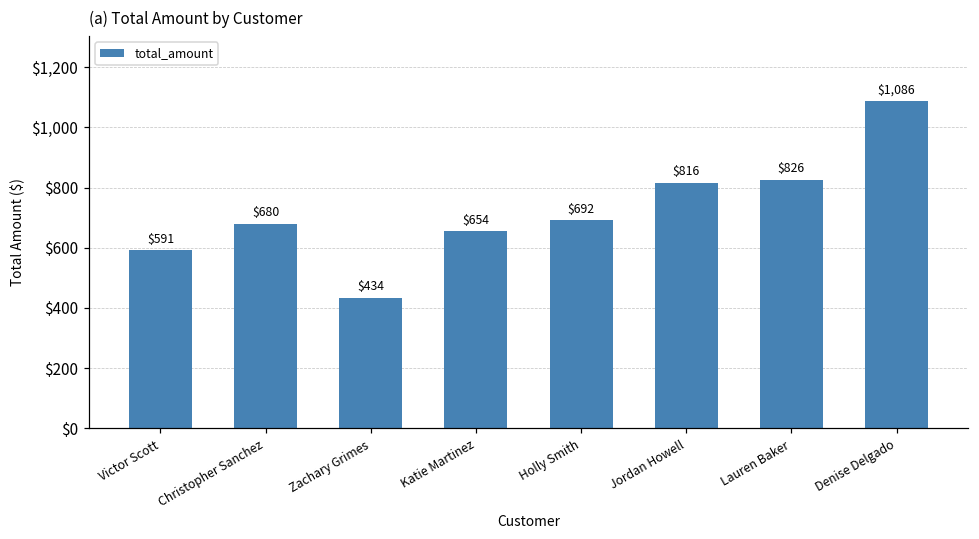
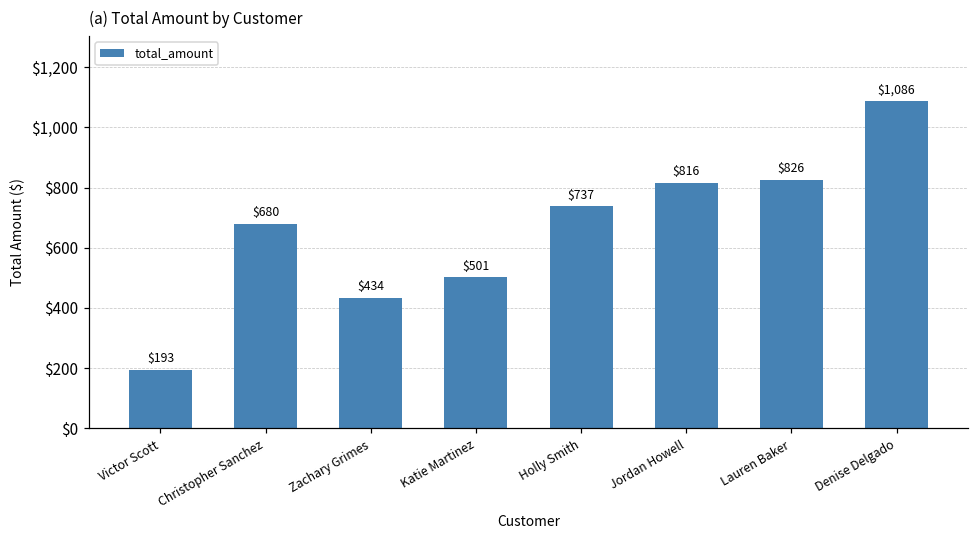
  {
-   "Victor Scott": "$591",
+   "Victor Scott": "$193",
    "Christopher Sanchez": "$680",
    "Zachary Grimes": "$434",
-   "Katie Martinez": "$654",
-   "Holly Smith": "$692",
+   "Katie Martinez": "$501",
+   "Holly Smith": "$737",
    "Jordan Howell": "$816",
    "Lauren Baker": "$826",
    "Denise Delgado": "$1,086"
  }
